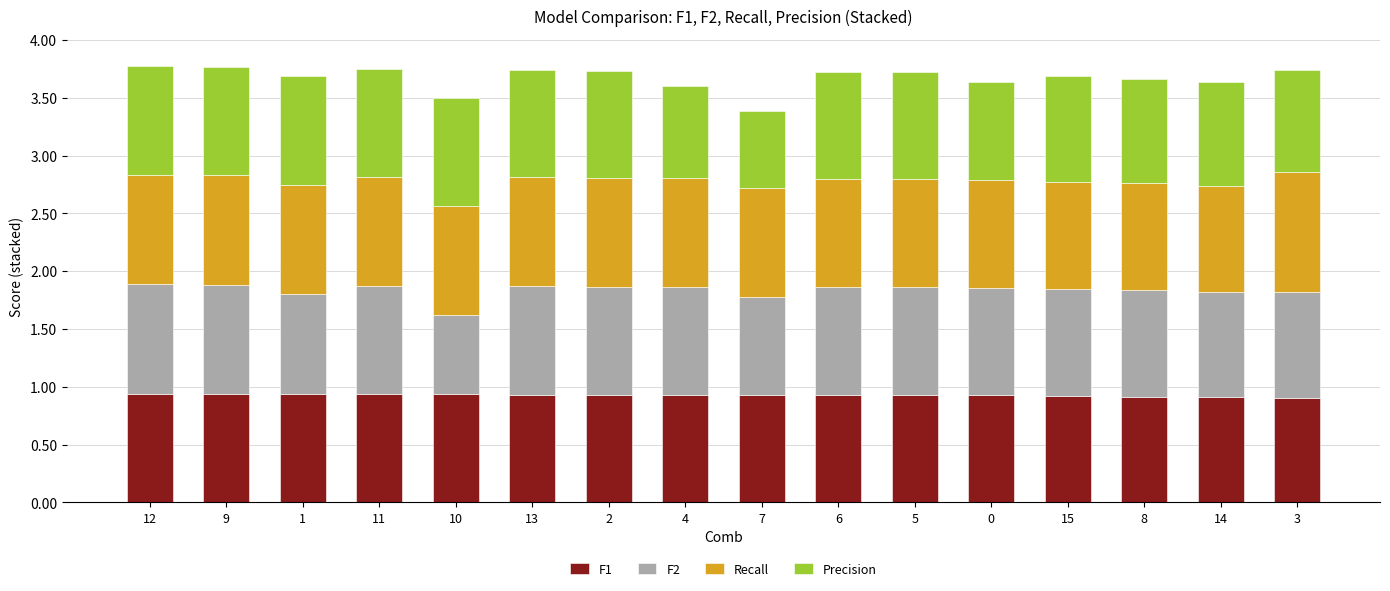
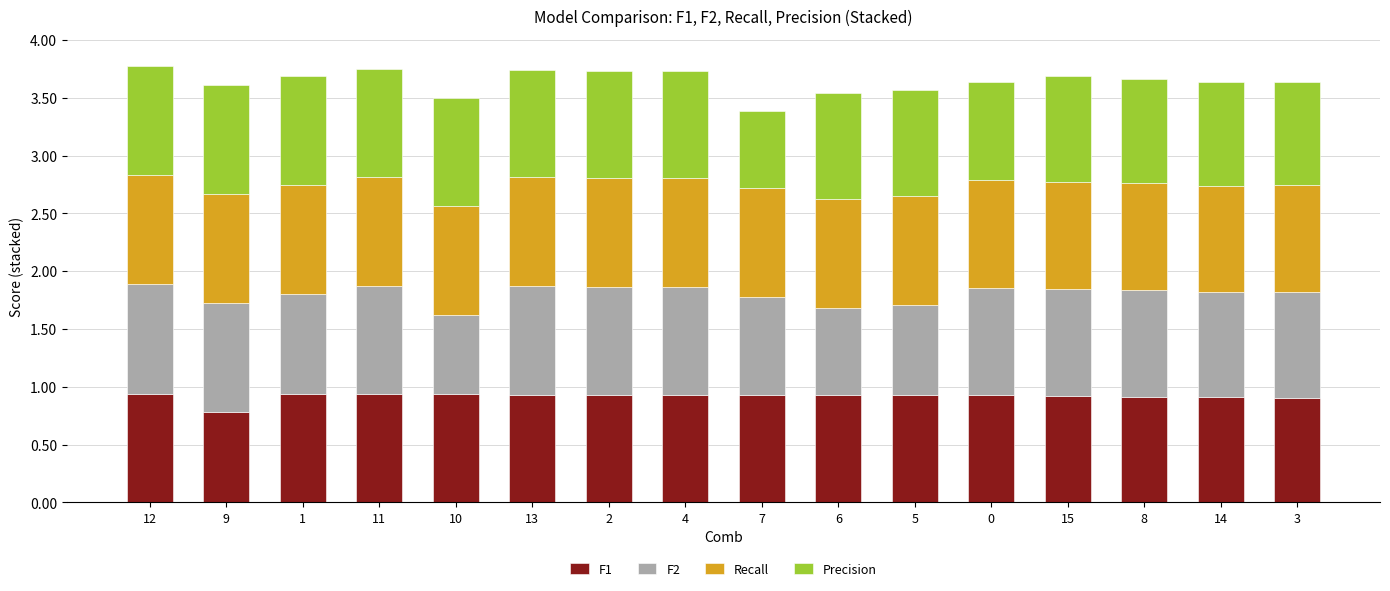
  {
    "F1": {
      "12": 0.94,
-     "9": 0.94,
+     "9": 0.78,
      "1": 0.94,
      "11": 0.93,
      "10": 0.93,
      "13": 0.93,
      "2": 0.93,
      "4": 0.93,
      "7": 0.93,
      "6": 0.93,
      "5": 0.93,
      "0": 0.93,
      "15": 0.92,
      "8": 0.91,
      "14": 0.91,
      "3": 0.90
    },
    "F2": {
      "12": 0.95,
      "9": 0.94,
      "1": 0.86,
      "11": 0.94,
      "10": 0.69,
      "13": 0.94,
      "2": 0.94,
      "4": 0.94,
      "7": 0.85,
-     "6": 0.93,
-     "5": 0.93,
+     "6": 0.76,
+     "5": 0.78,
      "0": 0.93,
      "15": 0.93,
      "8": 0.92,
      "14": 0.91,
      "3": 0.92
    },
    "Recall": {
      "12": 0.95,
      "9": 0.95,
      "1": 0.95,
      "11": 0.94,
      "10": 0.94,
      "13": 0.94,
      "2": 0.94,
      "4": 0.94,
      "7": 0.94,
      "6": 0.94,
      "5": 0.94,
      "0": 0.94,
      "15": 0.93,
      "8": 0.93,
      "14": 0.92,
-     "3": 1.04
+     "3": 0.93
    },
    "Precision": {
      "12": 0.94,
      "9": 0.94,
      "1": 0.94,
      "11": 0.93,
      "10": 0.93,
      "13": 0.93,
      "2": 0.93,
-     "4": 0.80,
+     "4": 0.93,
      "7": 0.67,
      "6": 0.92,
      "5": 0.92,
      "0": 0.85,
      "15": 0.91,
      "8": 0.91,
      "14": 0.90,
      "3": 0.89
    }
  }
